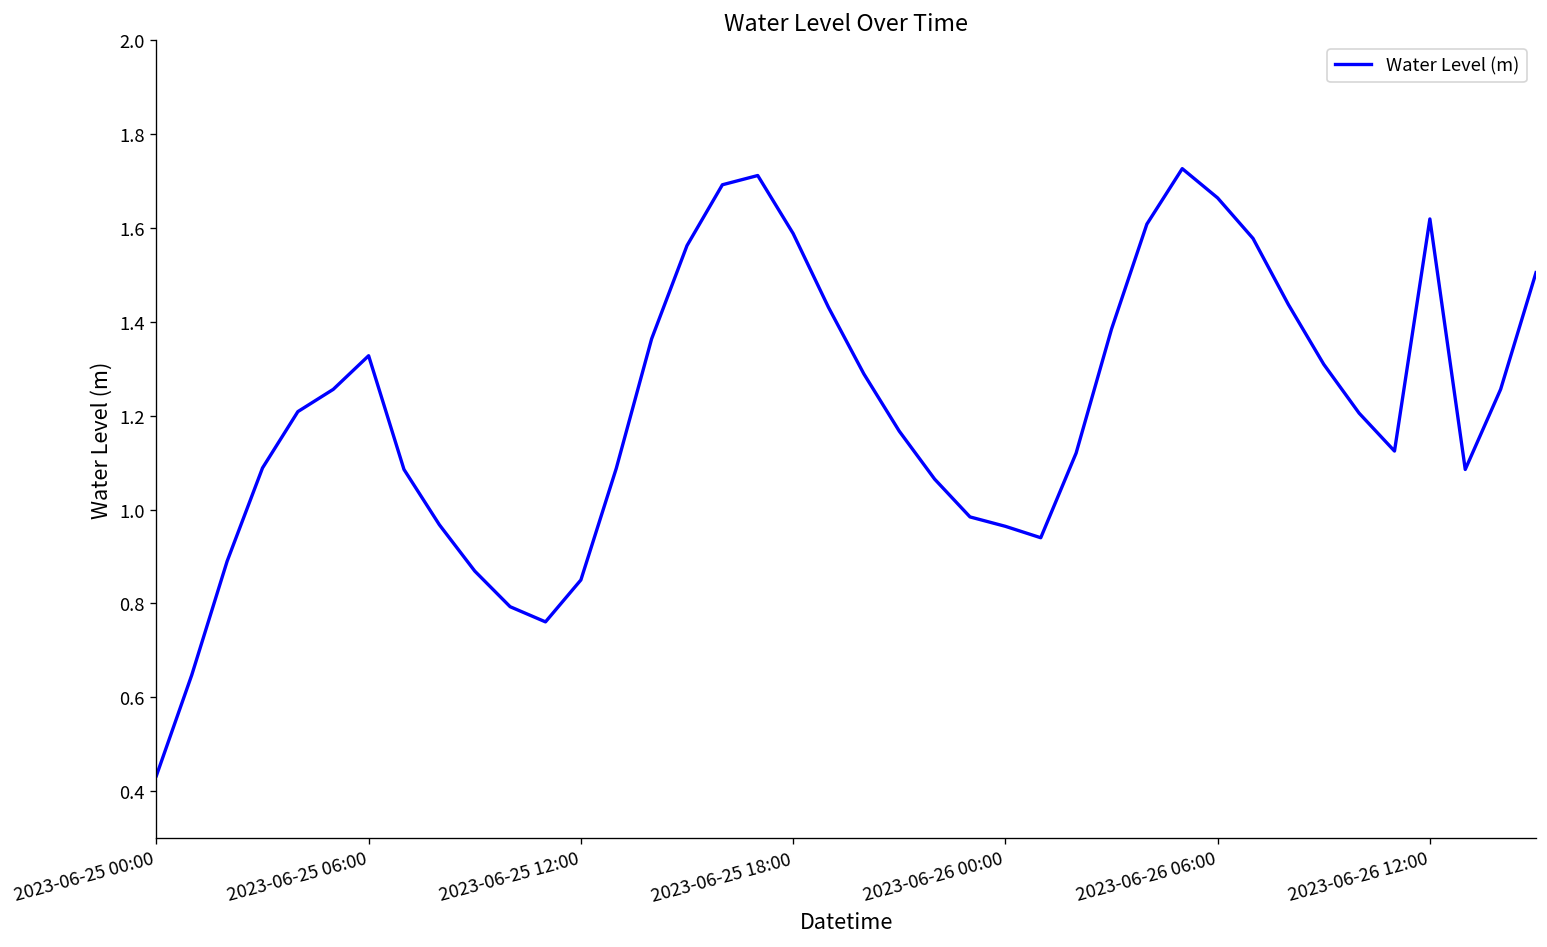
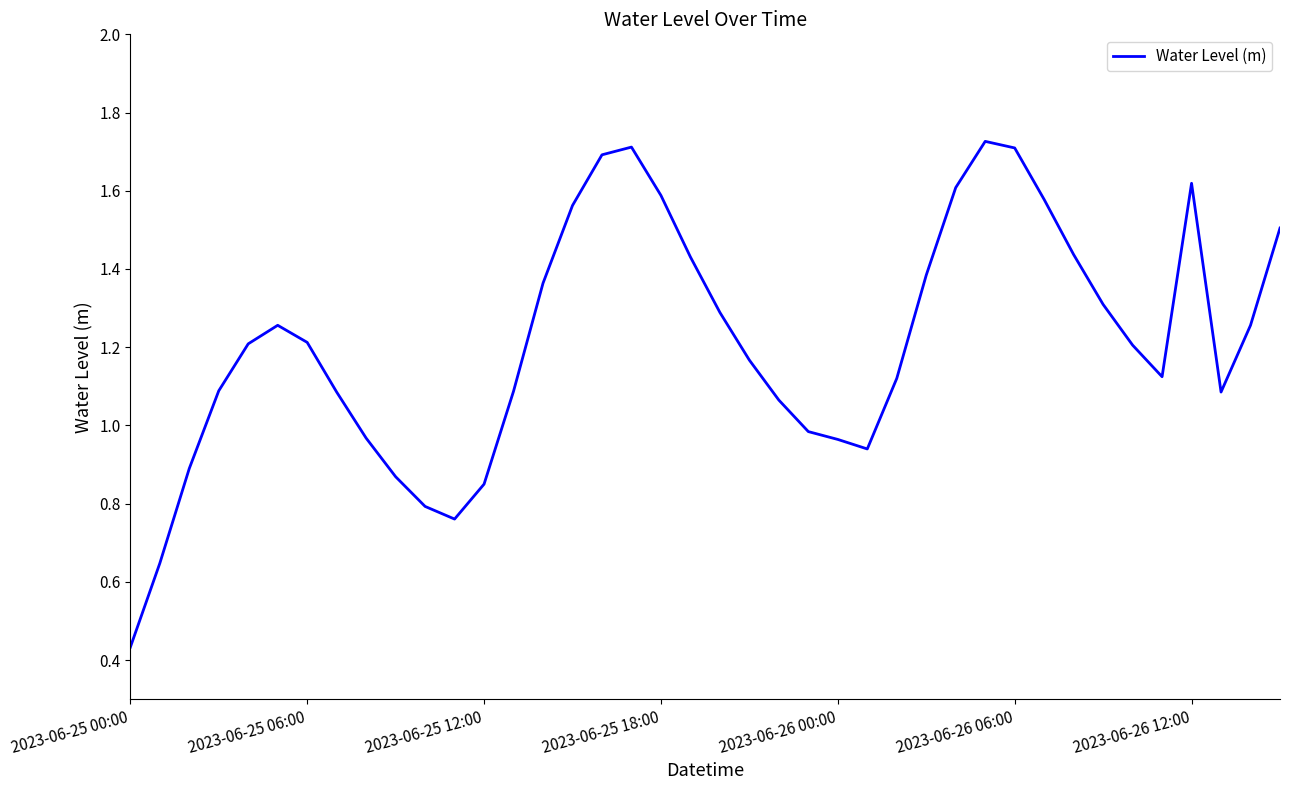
  {
    "2023-06-25 00:00": 0.43,
-   "2023-06-25 06:00": 1.33,
+   "2023-06-25 06:00": 1.21,
    "2023-06-25 12:00": 0.85,
    "2023-06-25 18:00": 1.59,
    "2023-06-26 00:00": 0.96,
-   "2023-06-26 06:00": 1.66,
+   "2023-06-26 06:00": 1.71,
    "2023-06-26 12:00": 1.62
  }
